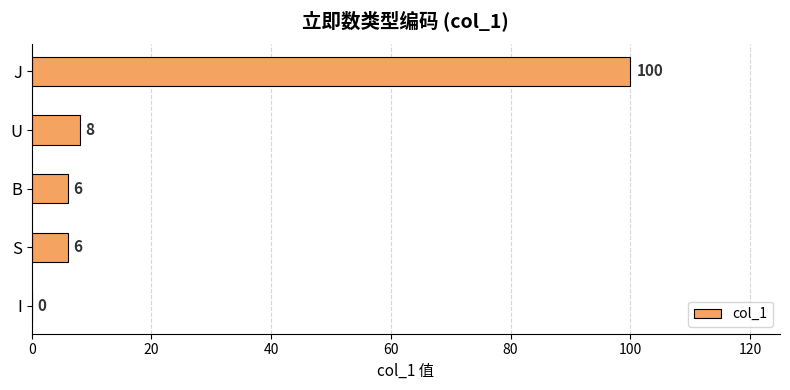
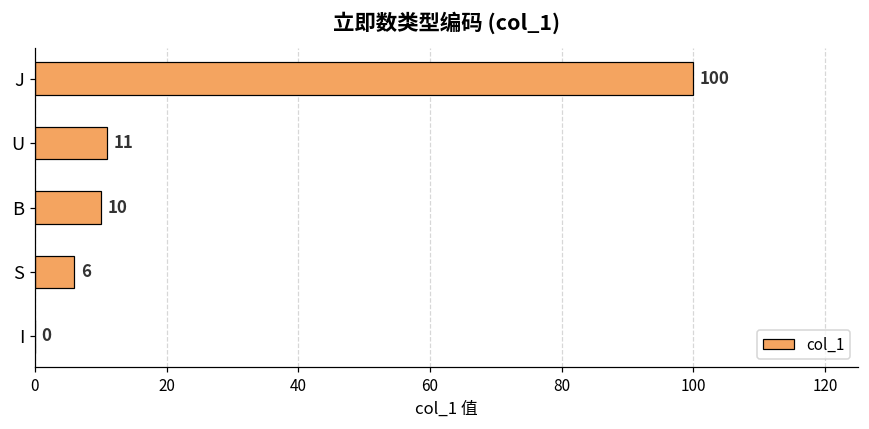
  {
    "J": 100,
-   "U": 8,
-   "B": 6,
+   "U": 11,
+   "B": 10,
    "S": 6,
    "I": 0
  }
